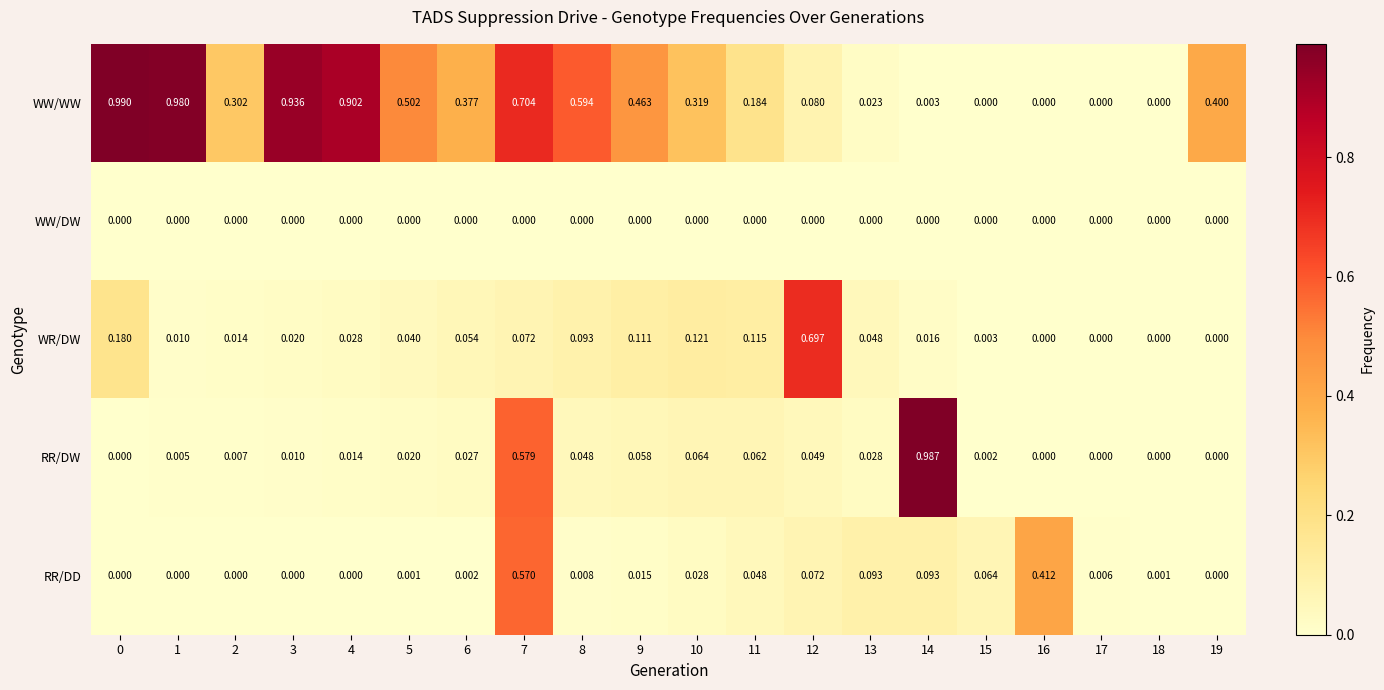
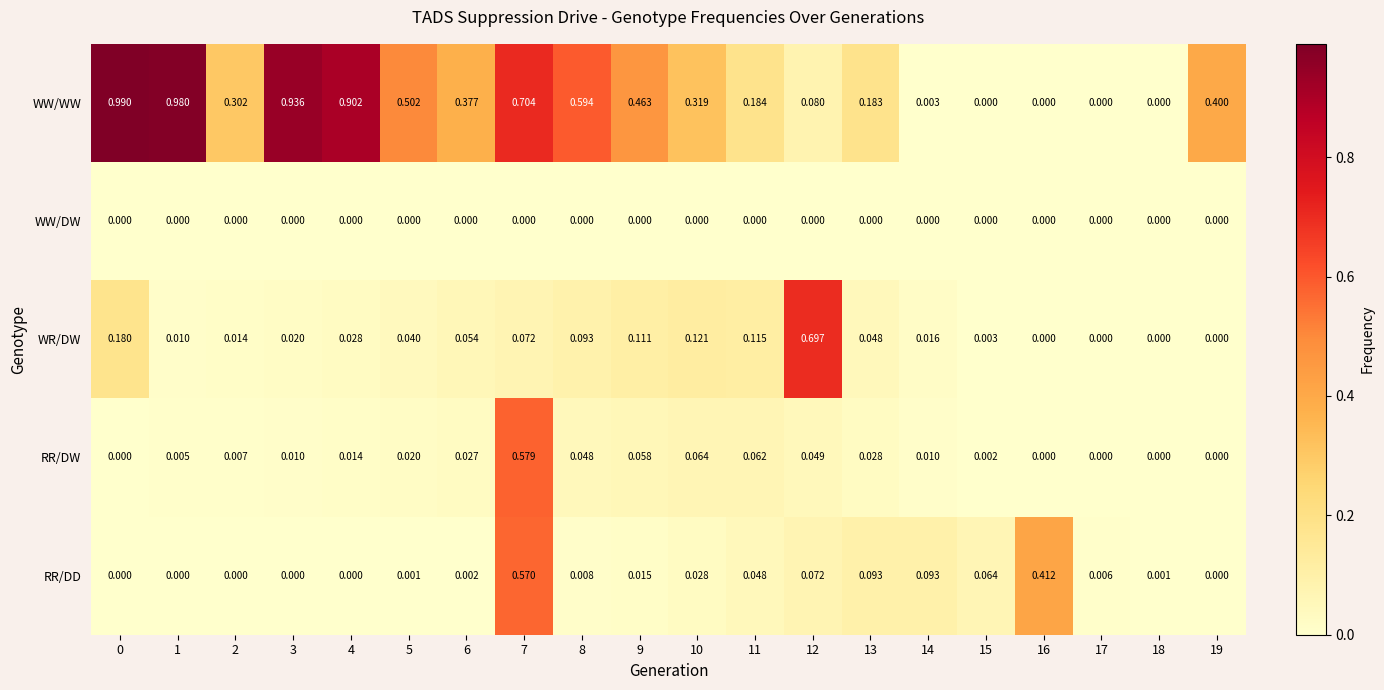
  {
    "WW/WW": {
      "0": 0.990,
      "1": 0.980,
      "2": 0.302,
      "3": 0.936,
      "4": 0.902,
      "5": 0.502,
      "6": 0.377,
      "7": 0.704,
      "8": 0.594,
      "9": 0.463,
      "10": 0.319,
      "11": 0.184,
      "12": 0.080,
-     "13": 0.023,
+     "13": 0.183,
      "14": 0.003,
      "15": 0.000,
      "16": 0.000,
      "17": 0.000,
      "18": 0.000,
      "19": 0.400
    },
    "WW/DW": {
      "0": 0.000,
      "1": 0.000,
      "2": 0.000,
      "3": 0.000,
      "4": 0.000,
      "5": 0.000,
      "6": 0.000,
      "7": 0.000,
      "8": 0.000,
      "9": 0.000,
      "10": 0.000,
      "11": 0.000,
      "12": 0.000,
      "13": 0.000,
      "14": 0.000,
      "15": 0.000,
      "16": 0.000,
      "17": 0.000,
      "18": 0.000,
      "19": 0.000
    },
    "WR/DW": {
      "0": 0.180,
      "1": 0.010,
      "2": 0.014,
      "3": 0.020,
      "4": 0.028,
      "5": 0.040,
      "6": 0.054,
      "7": 0.072,
      "8": 0.093,
      "9": 0.111,
      "10": 0.121,
      "11": 0.115,
      "12": 0.697,
      "13": 0.048,
      "14": 0.016,
      "15": 0.003,
      "16": 0.000,
      "17": 0.000,
      "18": 0.000,
      "19": 0.000
    },
    "RR/DW": {
      "0": 0.000,
      "1": 0.005,
      "2": 0.007,
      "3": 0.010,
      "4": 0.014,
      "5": 0.020,
      "6": 0.027,
      "7": 0.579,
      "8": 0.048,
      "9": 0.058,
      "10": 0.064,
      "11": 0.062,
      "12": 0.049,
      "13": 0.028,
-     "14": 0.987,
+     "14": 0.010,
      "15": 0.002,
      "16": 0.000,
      "17": 0.000,
      "18": 0.000,
      "19": 0.000
    },
    "RR/DD": {
      "0": 0.000,
      "1": 0.000,
      "2": 0.000,
      "3": 0.000,
      "4": 0.000,
      "5": 0.001,
      "6": 0.002,
      "7": 0.570,
      "8": 0.008,
      "9": 0.015,
      "10": 0.028,
      "11": 0.048,
      "12": 0.072,
      "13": 0.093,
      "14": 0.093,
      "15": 0.064,
      "16": 0.412,
      "17": 0.006,
      "18": 0.001,
      "19": 0.000
    }
  }
